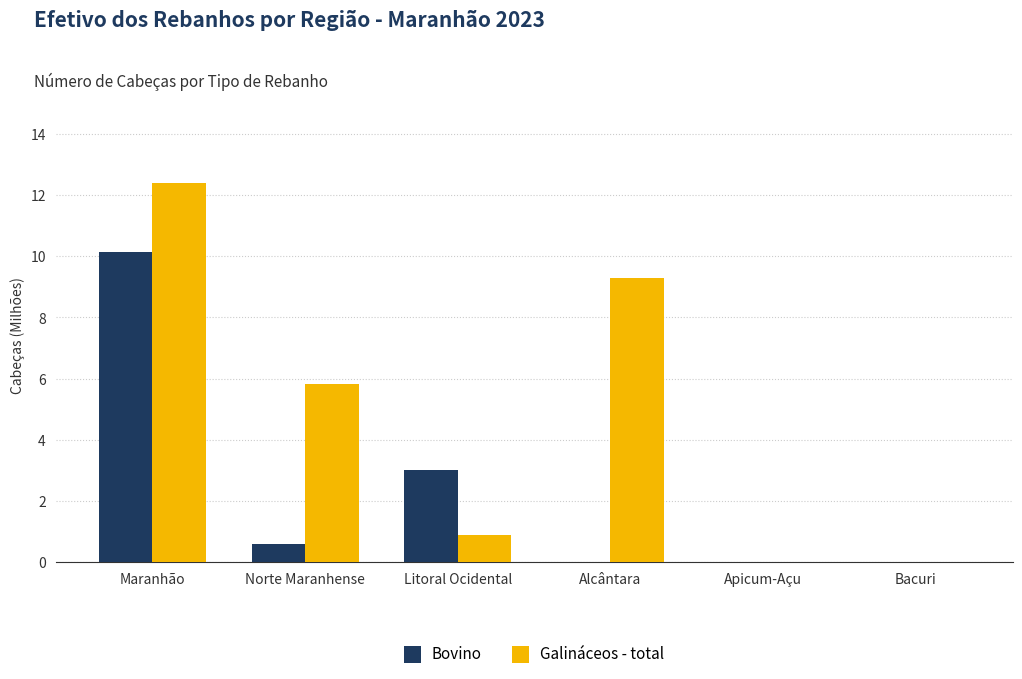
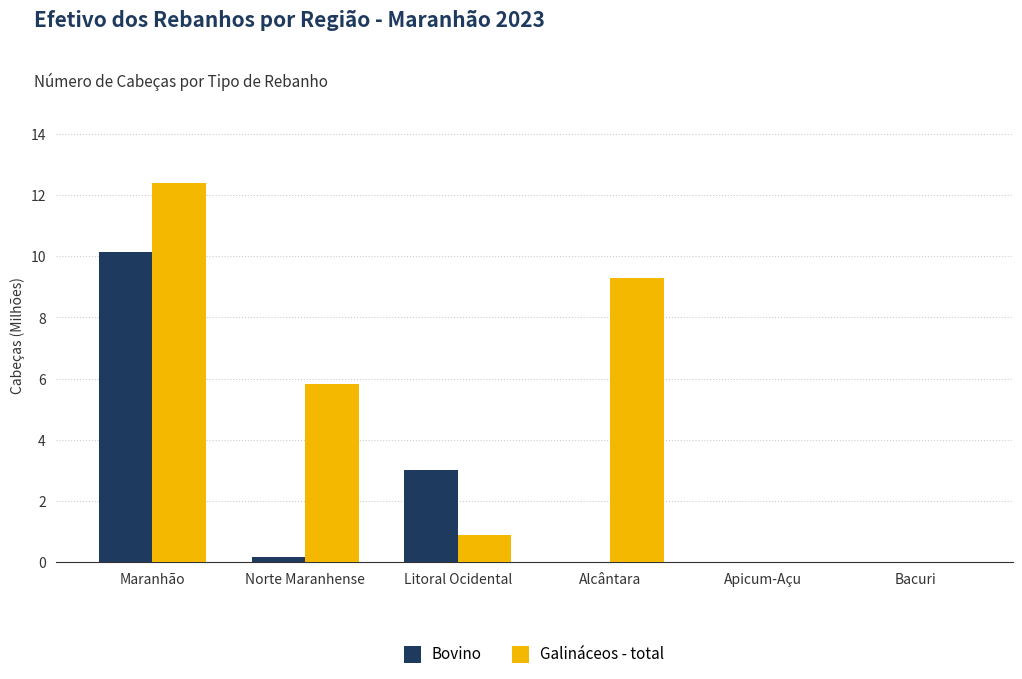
  {
    "Bovino": {
      "Maranhão": 10.1,
-     "Norte Maranhense": 0.6,
+     "Norte Maranhense": 0.2,
      "Litoral Ocidental": 3.0
    },
    "Galináceos - total": {
      "Maranhão": 12.4,
      "Norte Maranhense": 5.8,
      "Litoral Ocidental": 0.9,
      "Alcântara": 9.3
    }
  }
